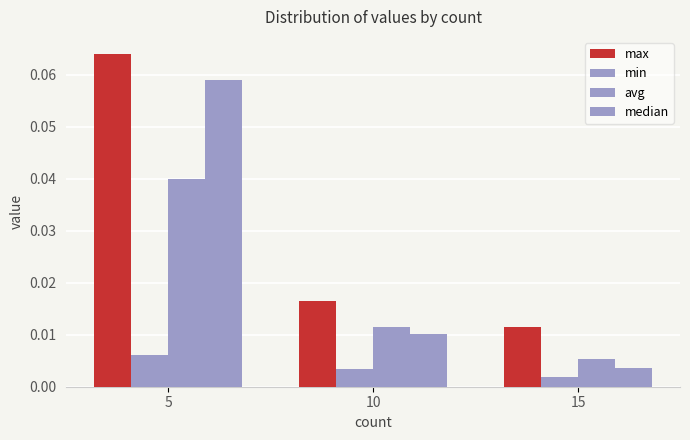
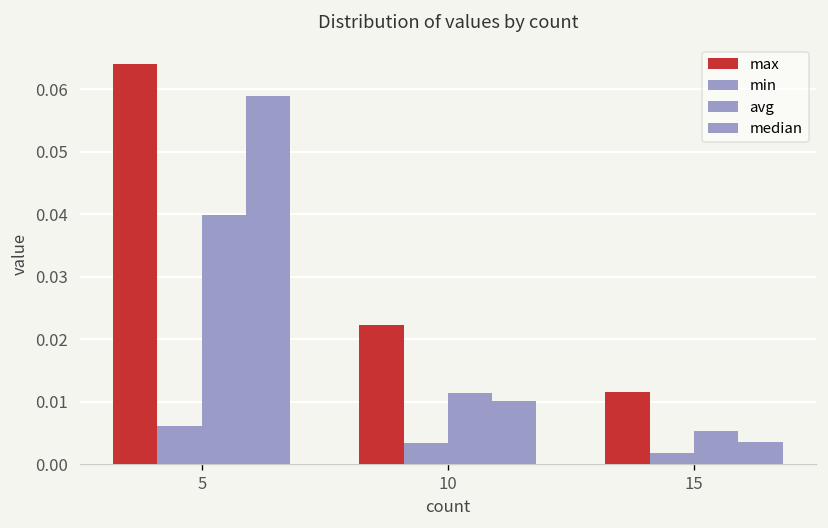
  {
    "max": {
      "5": 0.064,
-     "10": 0.017,
+     "10": 0.022,
      "15": 0.012
    }
  }
